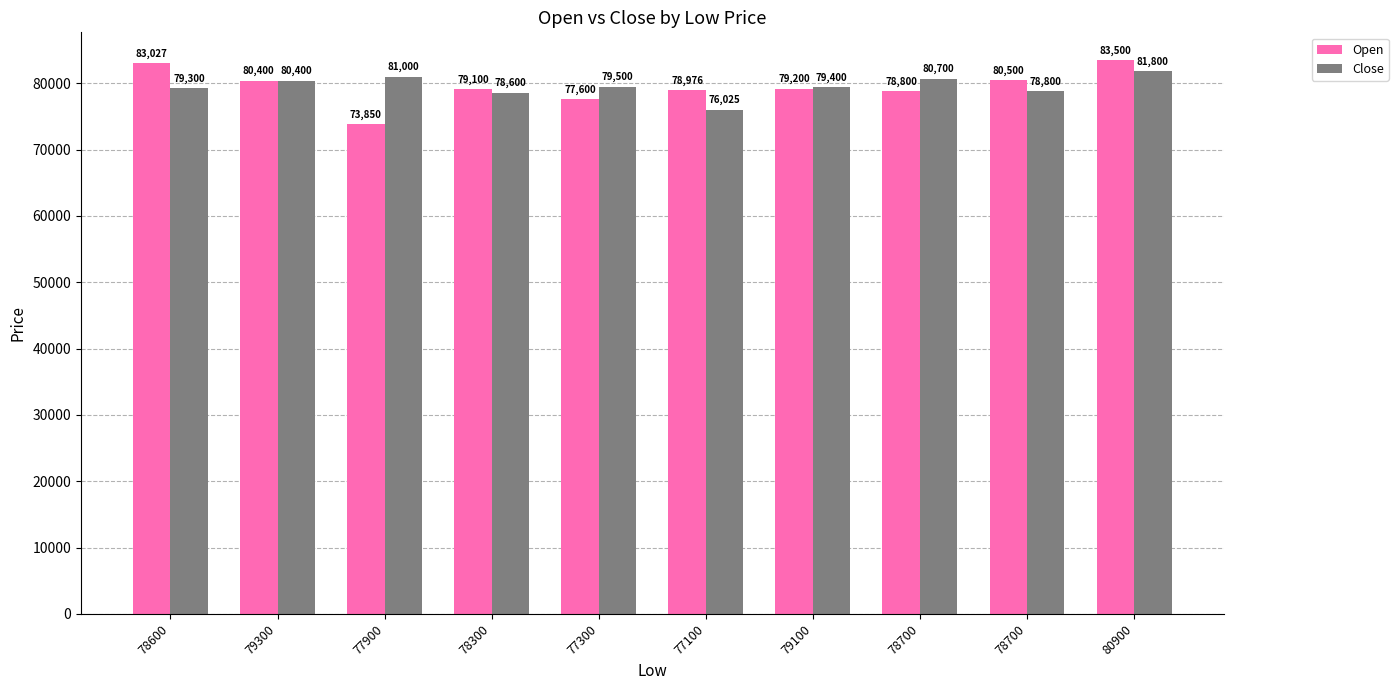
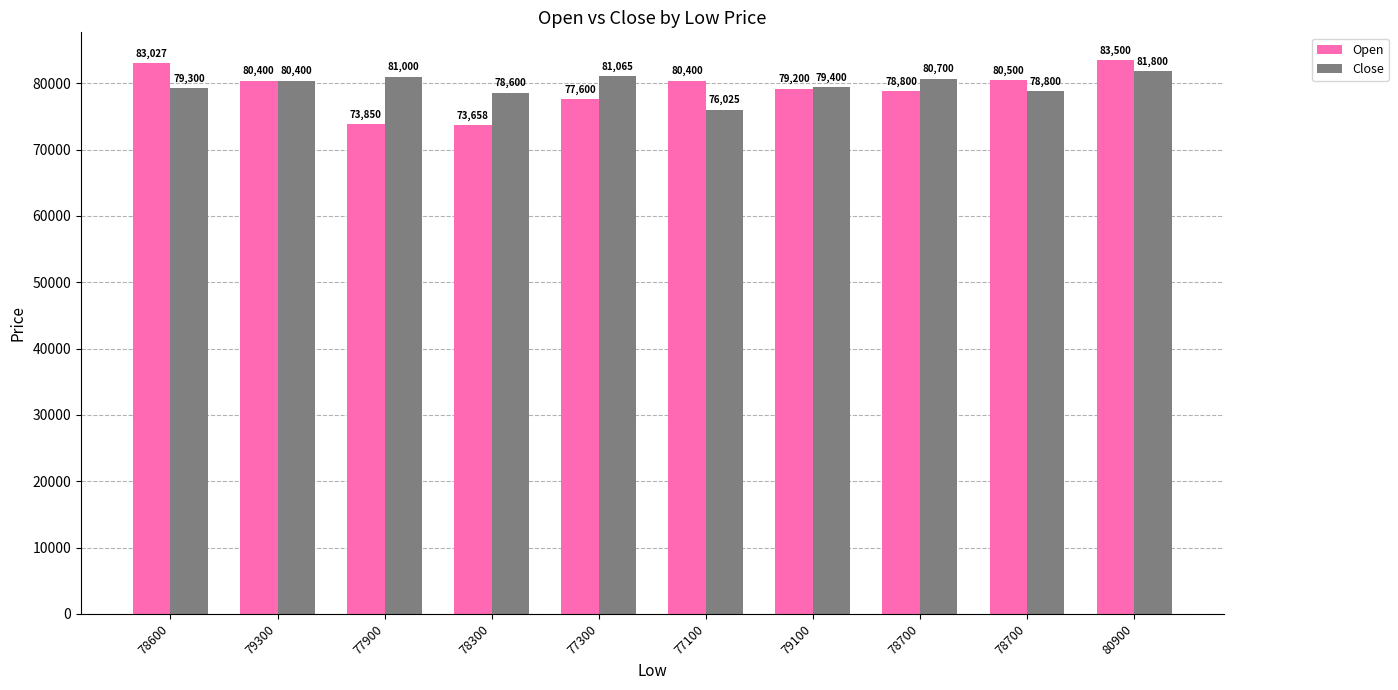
  {
    "Open": {
      "78600": "83,027",
      "79300": "80,400",
      "77900": "73,850",
-     "78300": "79,100",
+     "78300": "73,658",
      "77300": "77,600",
-     "77100": "78,976",
+     "77100": "80,400",
      "79100": "79,200",
      "80900": "83,500"
    },
    "Close": {
      "78600": "79,300",
      "79300": "80,400",
      "77900": "81,000",
      "78300": "78,600",
-     "77300": "79,500",
+     "77300": "81,065",
      "77100": "76,025",
      "79100": "79,400",
      "80900": "81,800"
    }
  }
